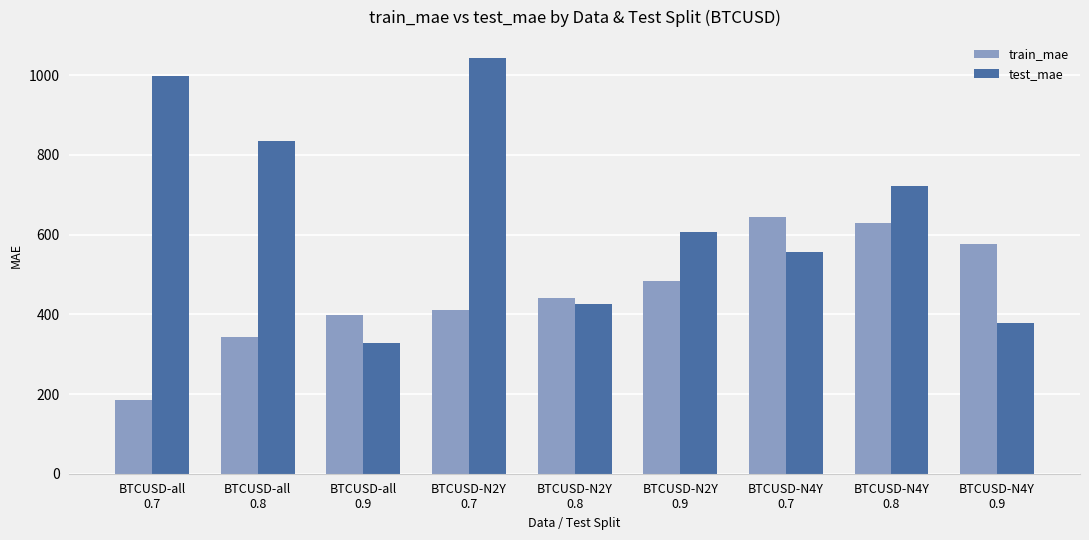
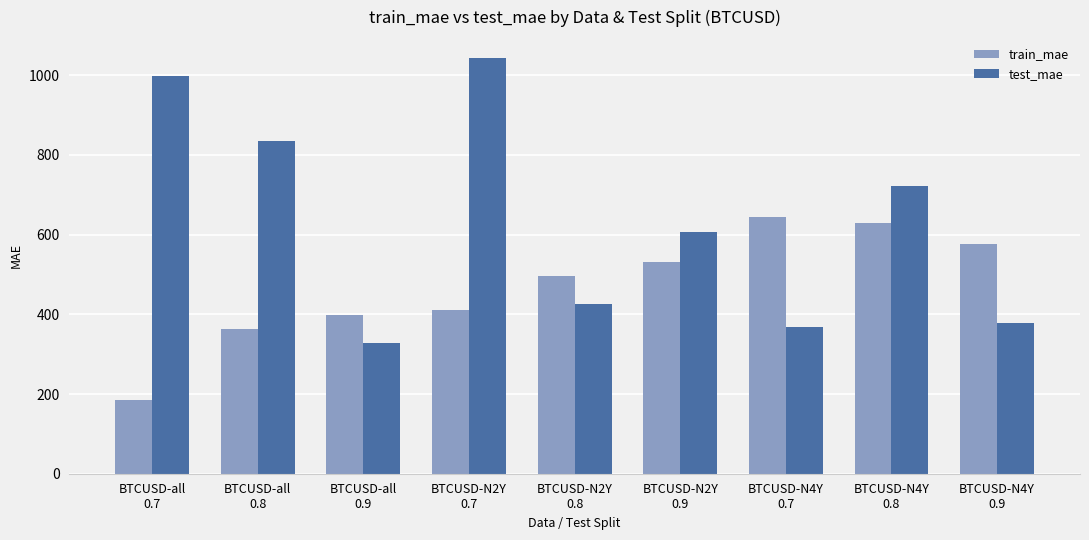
  {
    "train_mae": {
      "BTCUSD-all 0.7": 180,
-     "BTCUSD-all 0.8": 340,
+     "BTCUSD-all 0.8": 360,
      "BTCUSD-all 0.9": 400,
      "BTCUSD-N2Y 0.7": 410,
-     "BTCUSD-N2Y 0.8": 440,
-     "BTCUSD-N2Y 0.9": 480,
+     "BTCUSD-N2Y 0.8": 500,
+     "BTCUSD-N2Y 0.9": 530,
      "BTCUSD-N4Y 0.7": 640,
      "BTCUSD-N4Y 0.8": 630,
      "BTCUSD-N4Y 0.9": 580
    },
    "test_mae": {
      "BTCUSD-all 0.7": 1000,
      "BTCUSD-all 0.8": 840,
      "BTCUSD-all 0.9": 330,
      "BTCUSD-N2Y 0.7": 1040,
      "BTCUSD-N2Y 0.8": 430,
      "BTCUSD-N2Y 0.9": 610,
-     "BTCUSD-N4Y 0.7": 560,
+     "BTCUSD-N4Y 0.7": 370,
      "BTCUSD-N4Y 0.8": 720,
      "BTCUSD-N4Y 0.9": 380
    }
  }
